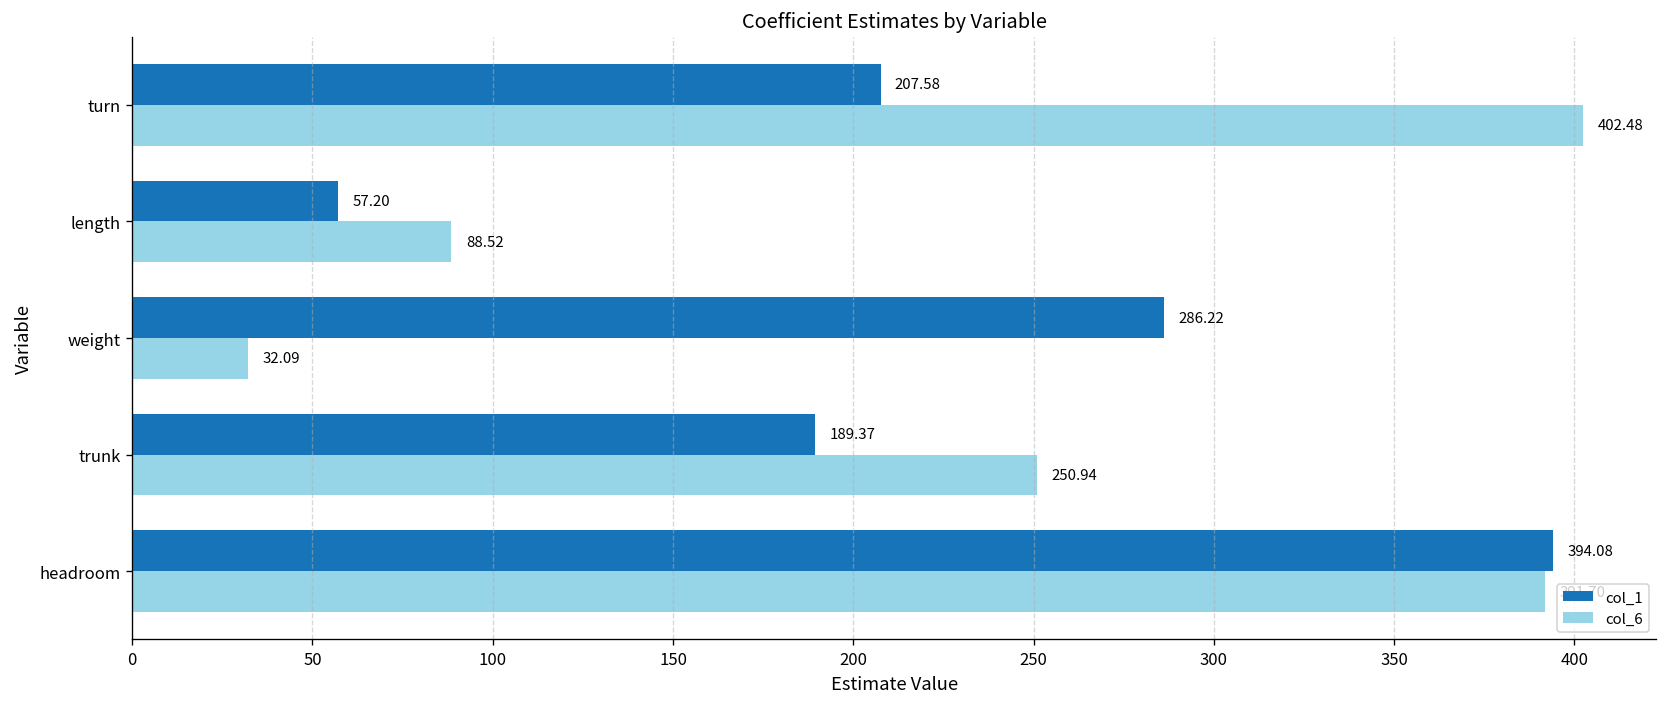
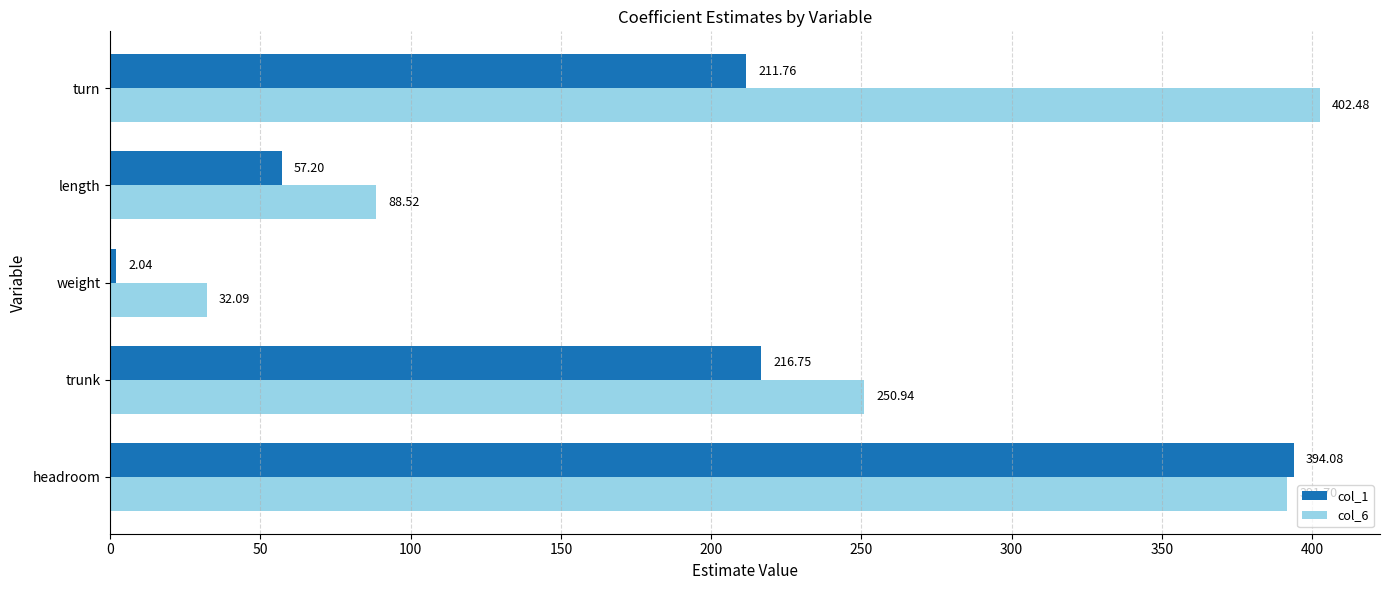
  {
    "col_1": {
-     "turn": 207.58,
+     "turn": 211.76,
      "length": 57.20,
-     "weight": 286.22,
-     "trunk": 189.37,
+     "weight": 2.04,
+     "trunk": 216.75,
      "headroom": 394.08
    },
    "col_6": {
      "turn": 402.48,
      "length": 88.52,
      "weight": 32.09,
      "trunk": 250.94
    }
  }
